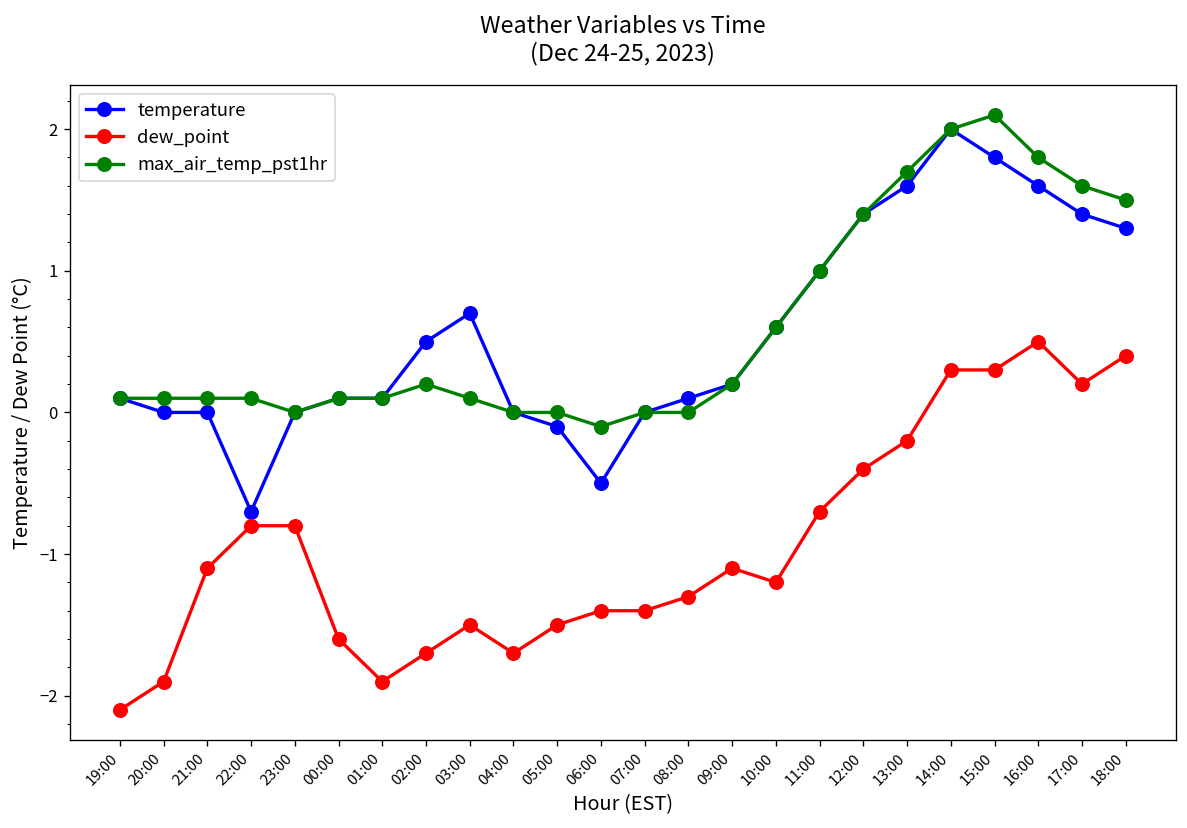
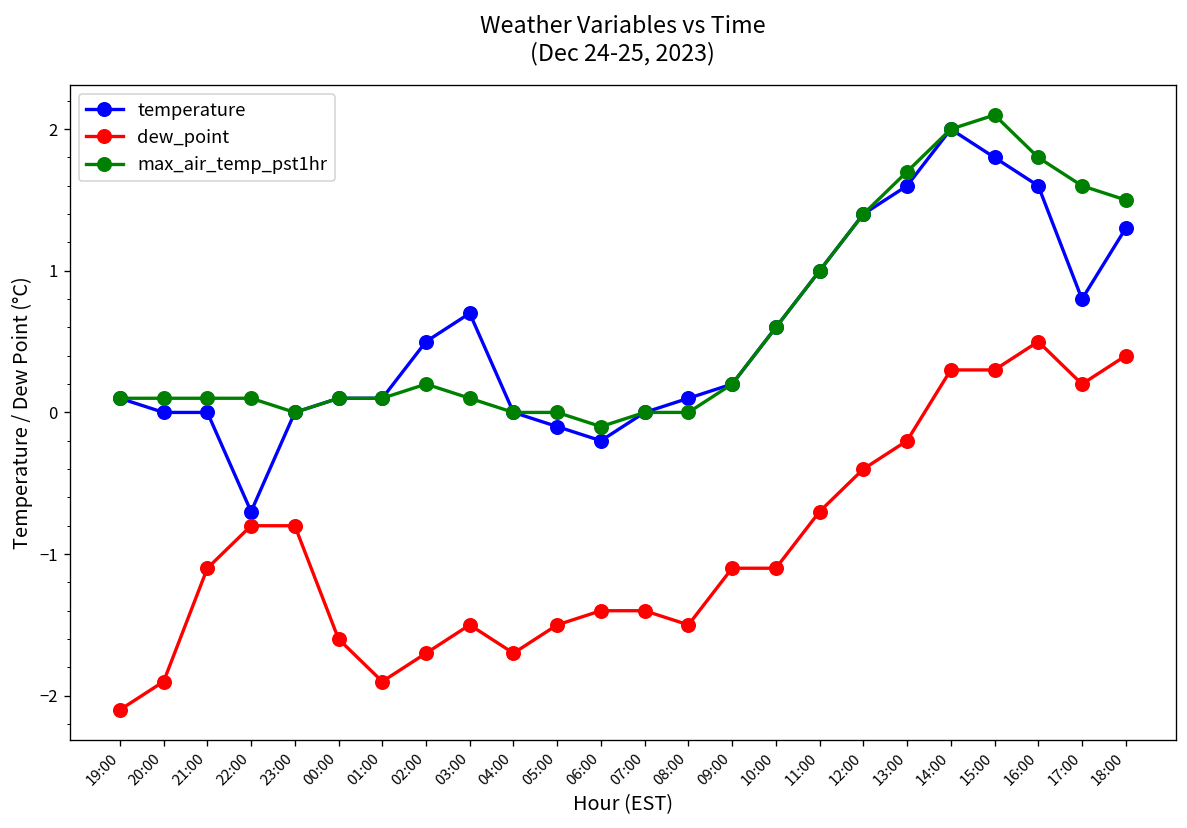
  {
    "temperature": {
      "20:00": 0.0,
      "21:00": 0.0,
      "22:00": -0.7,
      "02:00": 0.5,
      "03:00": 0.7,
      "05:00": -0.1,
-     "06:00": -0.5,
+     "06:00": -0.2,
      "08:00": 0.1,
      "13:00": 1.6,
      "15:00": 1.8,
      "16:00": 1.6,
-     "17:00": 1.4,
+     "17:00": 0.8,
      "18:00": 1.3
    },
    "dew_point": {
      "19:00": -2.1,
      "20:00": -1.9,
      "21:00": -1.1,
      "22:00": -0.8,
      "23:00": -0.8,
      "00:00": -1.6,
      "01:00": -1.9,
      "02:00": -1.7,
      "03:00": -1.5,
      "04:00": -1.7,
      "05:00": -1.5,
      "06:00": -1.4,
      "07:00": -1.4,
-     "08:00": -1.3,
+     "08:00": -1.5,
      "09:00": -1.1,
-     "10:00": -1.2,
+     "10:00": -1.1,
      "11:00": -0.7,
      "12:00": -0.4,
      "13:00": -0.2,
      "14:00": 0.3,
      "15:00": 0.3,
      "16:00": 0.5,
      "17:00": 0.2,
      "18:00": 0.4
    },
    "max_air_temp_pst1hr": {
      "20:00": 0.1,
      "21:00": 0.1,
      "22:00": 0.1,
      "02:00": 0.2,
      "03:00": 0.1,
      "05:00": 0.0,
      "06:00": -0.1,
      "08:00": 0.0,
      "13:00": 1.7,
      "15:00": 2.1,
      "16:00": 1.8,
      "17:00": 1.6,
      "18:00": 1.5
    }
  }
